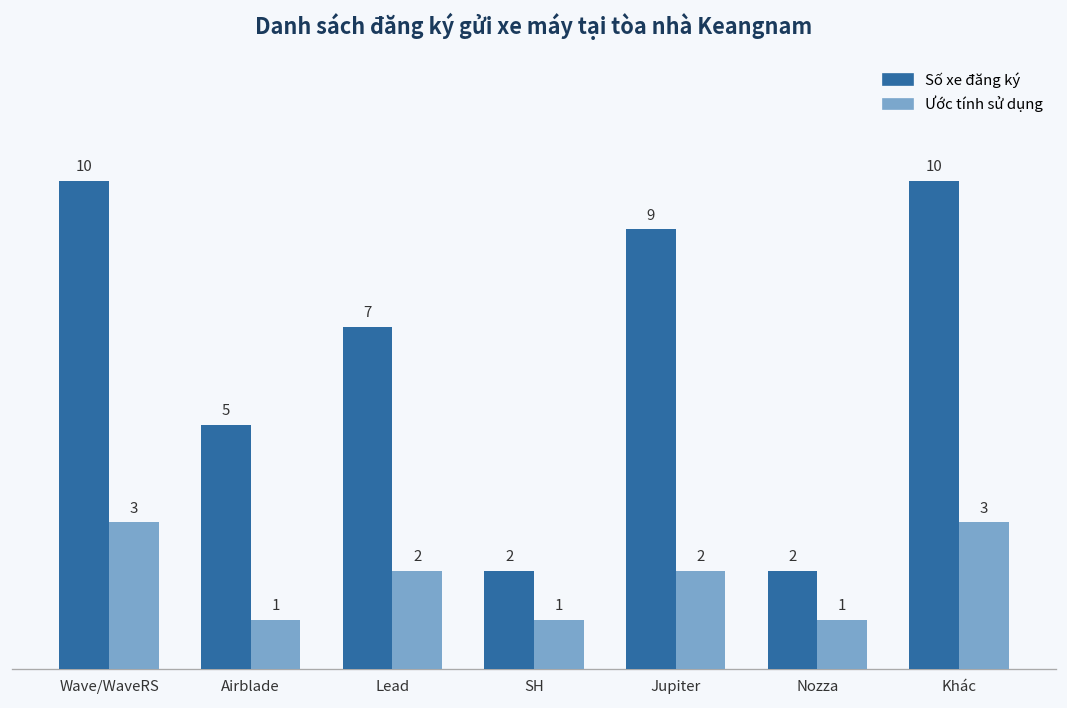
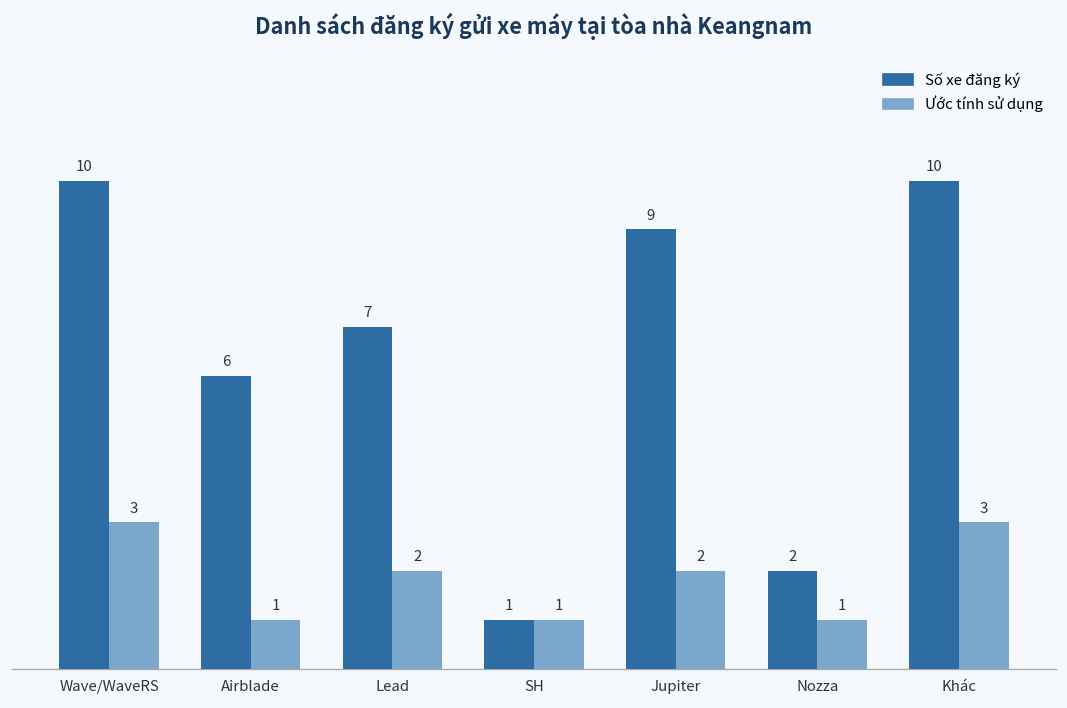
  {
    "Số xe đăng ký": {
      "Wave/WaveRS": 10,
-     "Airblade": 5,
+     "Airblade": 6,
      "Lead": 7,
-     "SH": 2,
+     "SH": 1,
      "Jupiter": 9,
      "Nozza": 2,
      "Khác": 10
    },
    "Ước tính sử dụng": {
      "Wave/WaveRS": 3,
      "Airblade": 1,
      "Lead": 2,
      "SH": 1,
      "Jupiter": 2,
      "Nozza": 1,
      "Khác": 3
    }
  }
